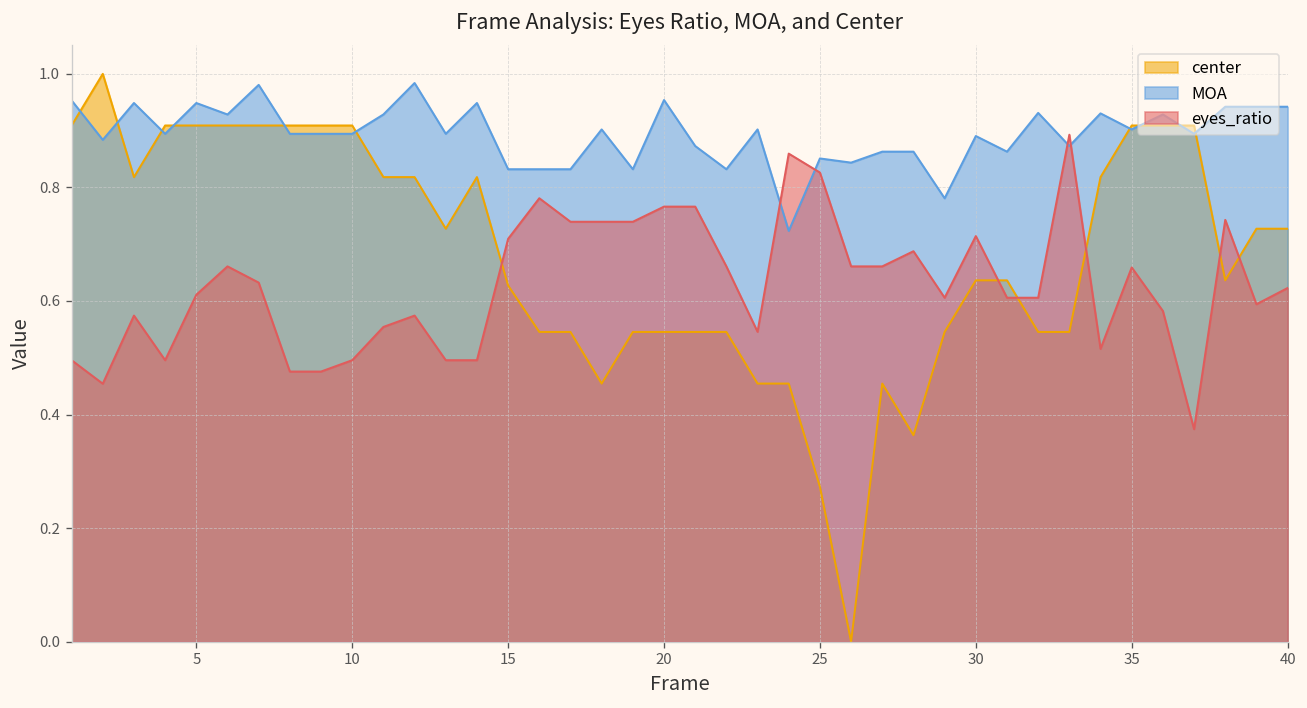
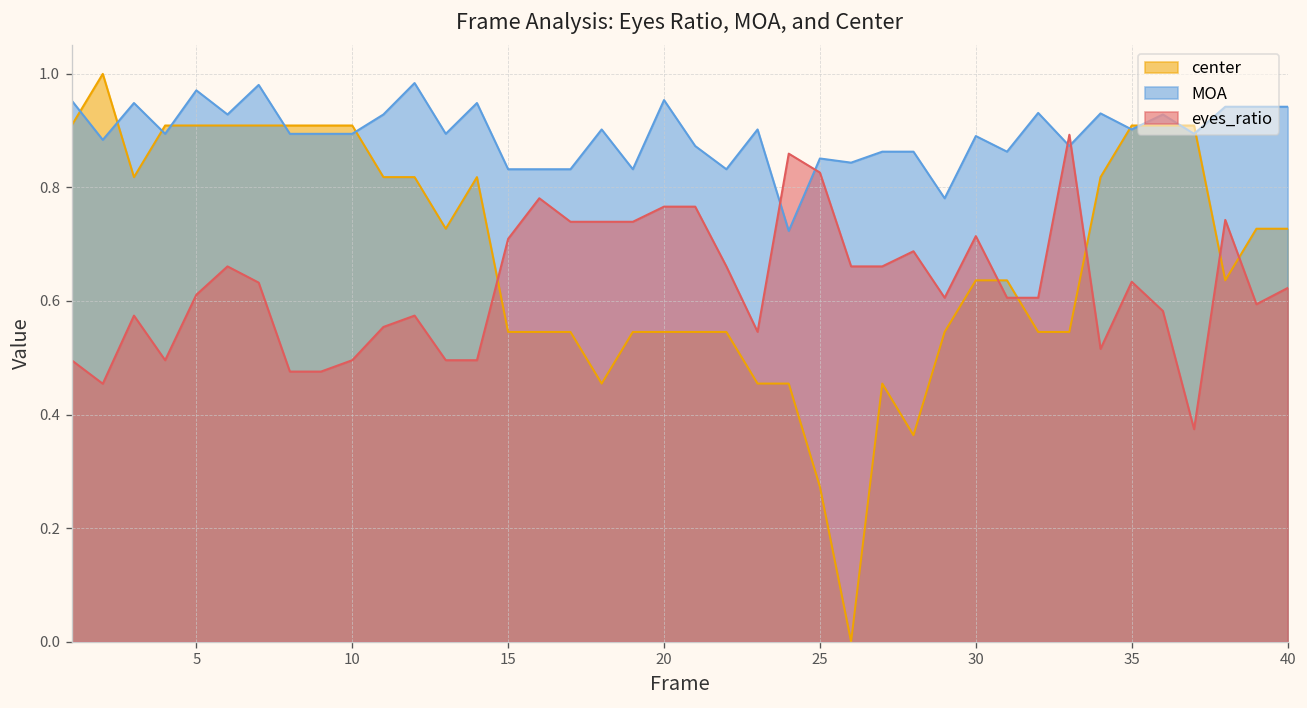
  {
    "center": {
      "5": 0.91,
      "10": 0.91,
-     "15": 0.63,
+     "15": 0.55,
      "20": 0.55,
      "25": 0.27,
      "30": 0.64,
      "35": 0.91,
      "40": 0.73
    },
    "MOA": {
-     "5": 0.95,
+     "5": 0.97,
      "10": 0.89,
      "15": 0.83,
      "20": 0.95,
      "25": 0.85,
      "30": 0.89,
      "35": 0.90,
      "40": 0.94
    },
    "eyes_ratio": {
      "5": 0.61,
      "10": 0.50,
      "15": 0.71,
      "20": 0.77,
      "25": 0.83,
      "30": 0.71,
-     "35": 0.66,
+     "35": 0.63,
      "40": 0.62
    }
  }
